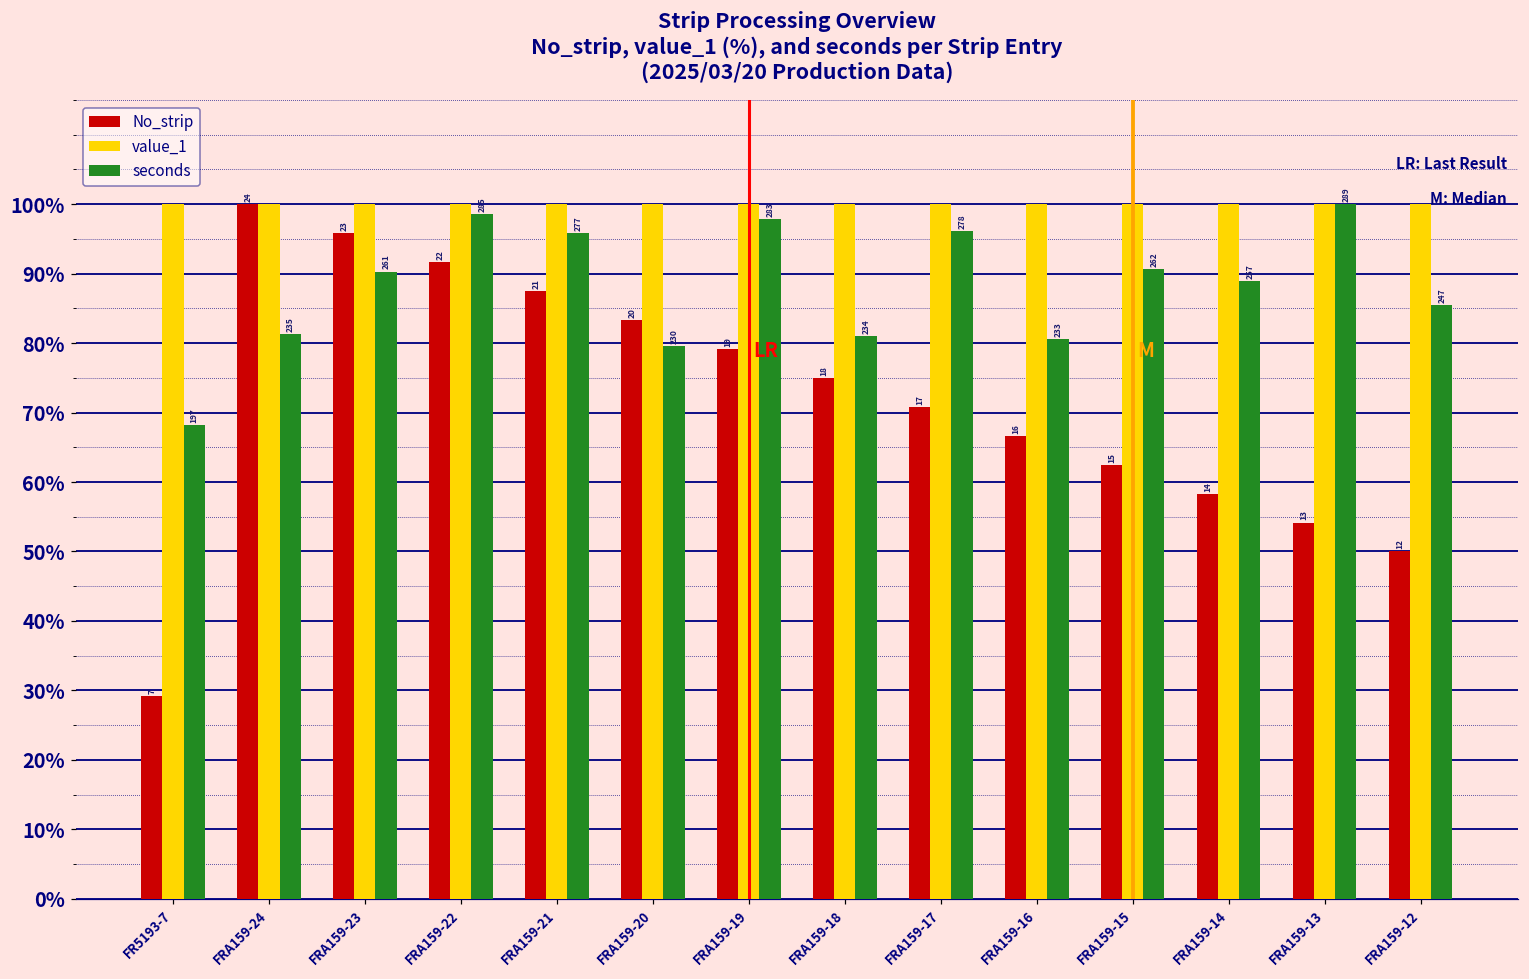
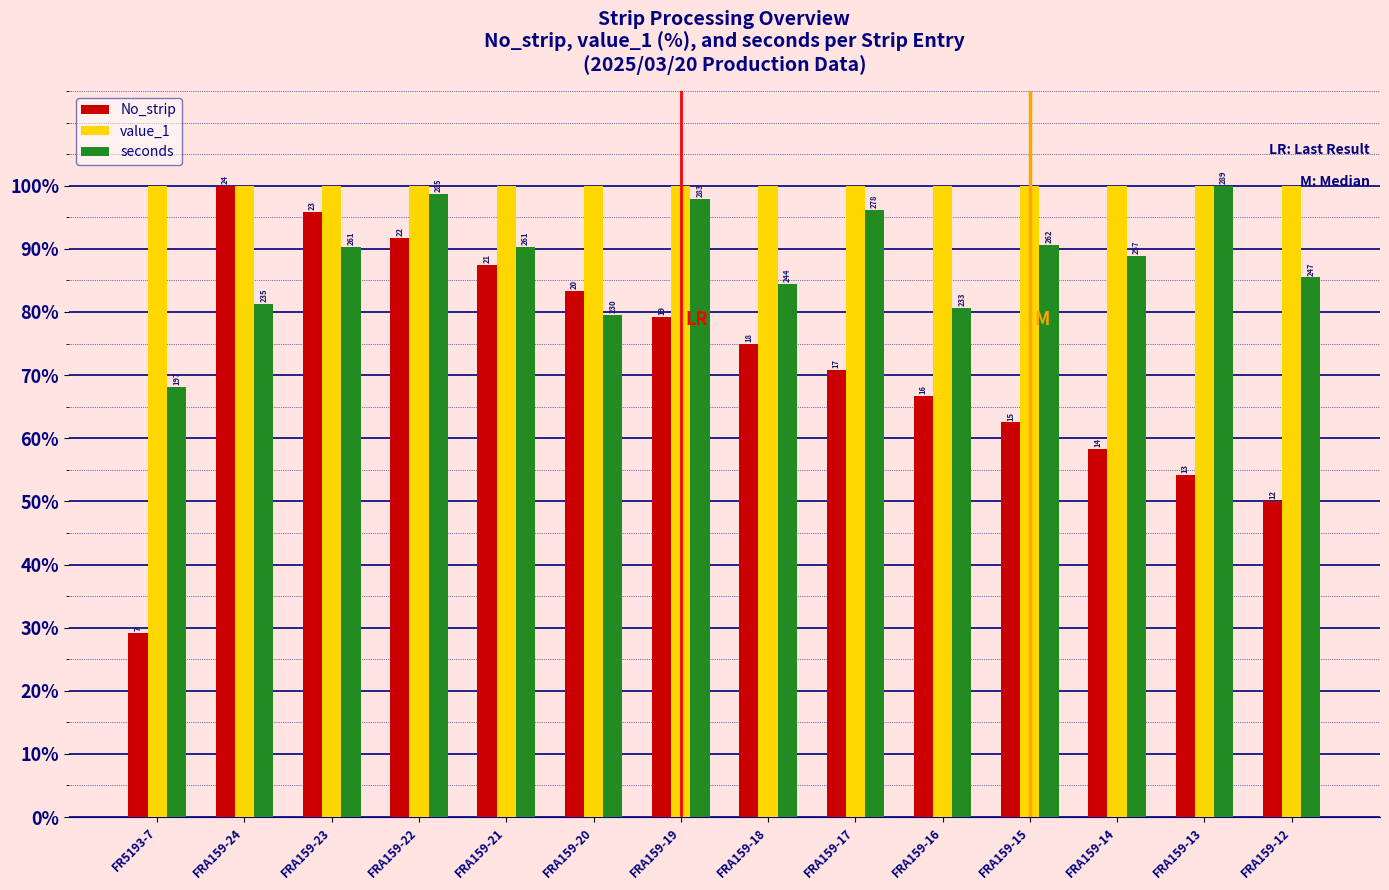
  {
    "value_1": {
      "FR5193-7": "100%",
      "FRA159-24": "100%",
      "FRA159-23": "100%",
      "FRA159-22": "100%",
      "FRA159-21": "100%",
      "FRA159-20": "100%",
      "FRA159-19": "100%",
      "FRA159-18": "100%",
      "FRA159-17": "100%",
      "FRA159-16": "100%",
      "FRA159-15": "100%",
      "FRA159-14": "100%",
      "FRA159-13": "100%",
      "FRA159-12": "100%"
    },
    "seconds": {
-     "FRA159-21": "277",
-     "FRA159-18": "234"
+     "FRA159-21": "261",
+     "FRA159-18": "244"
    }
  }
